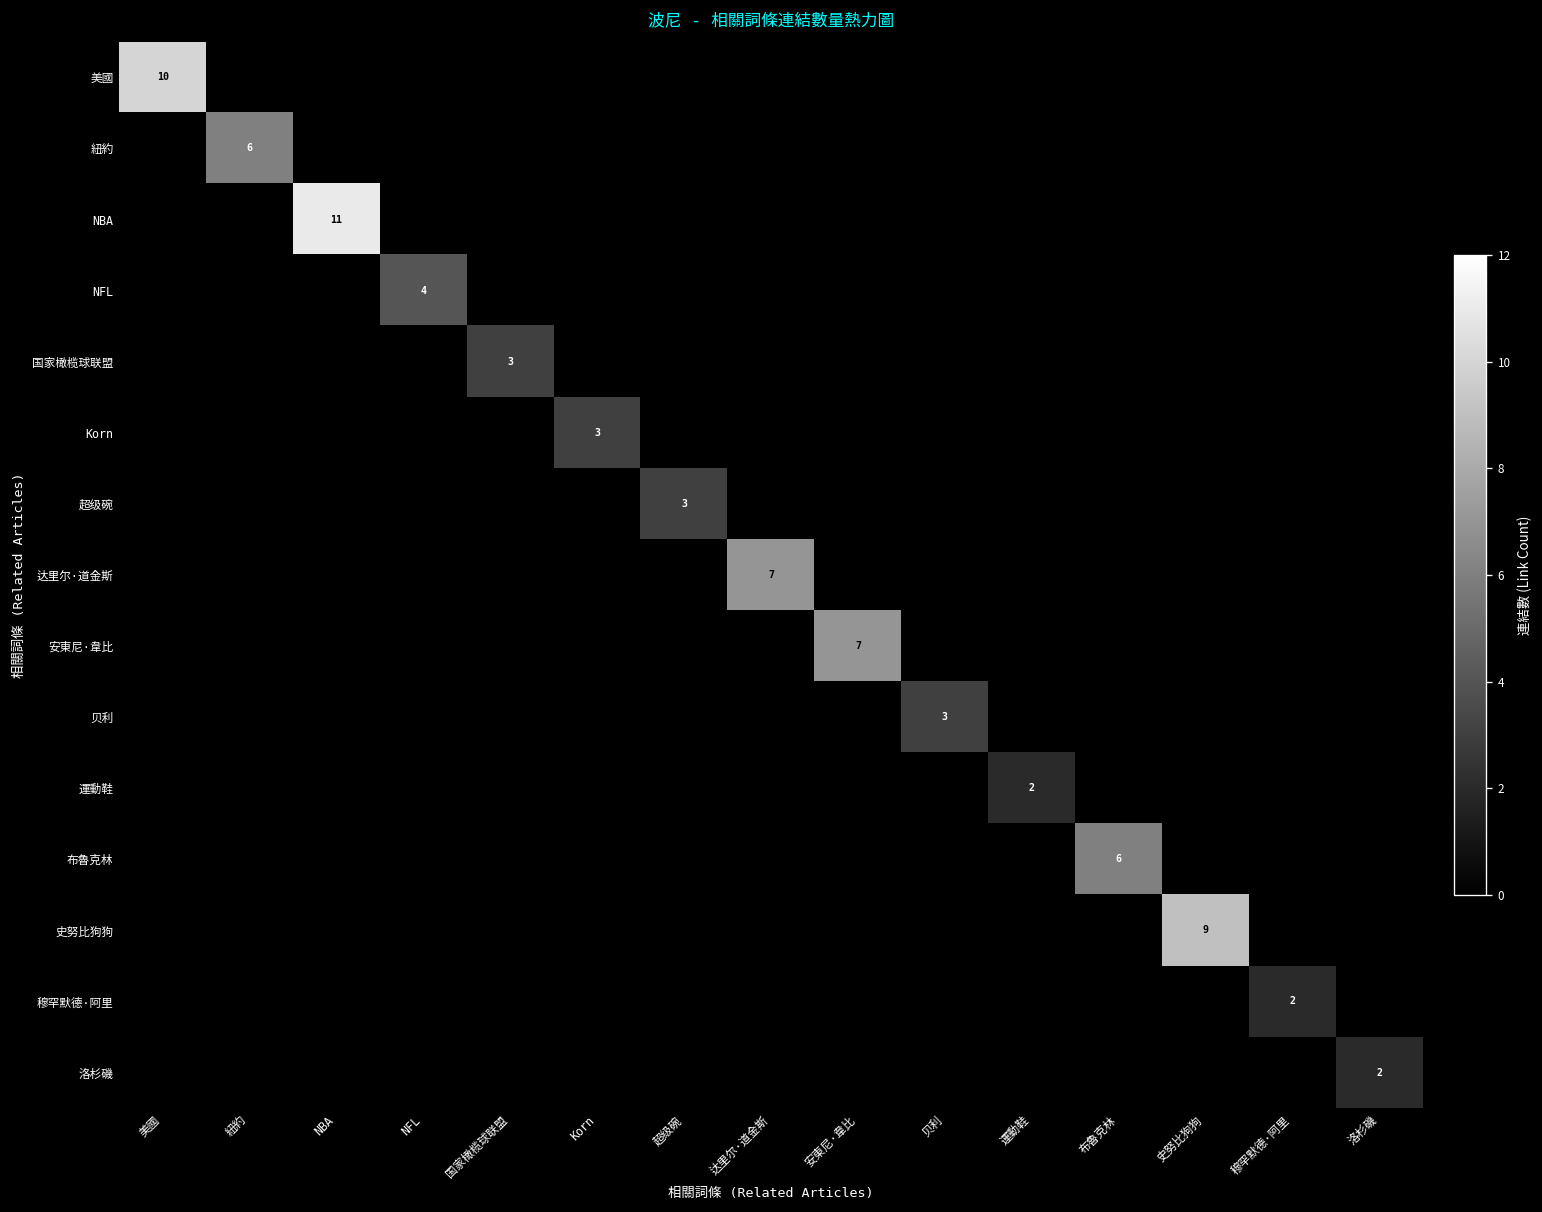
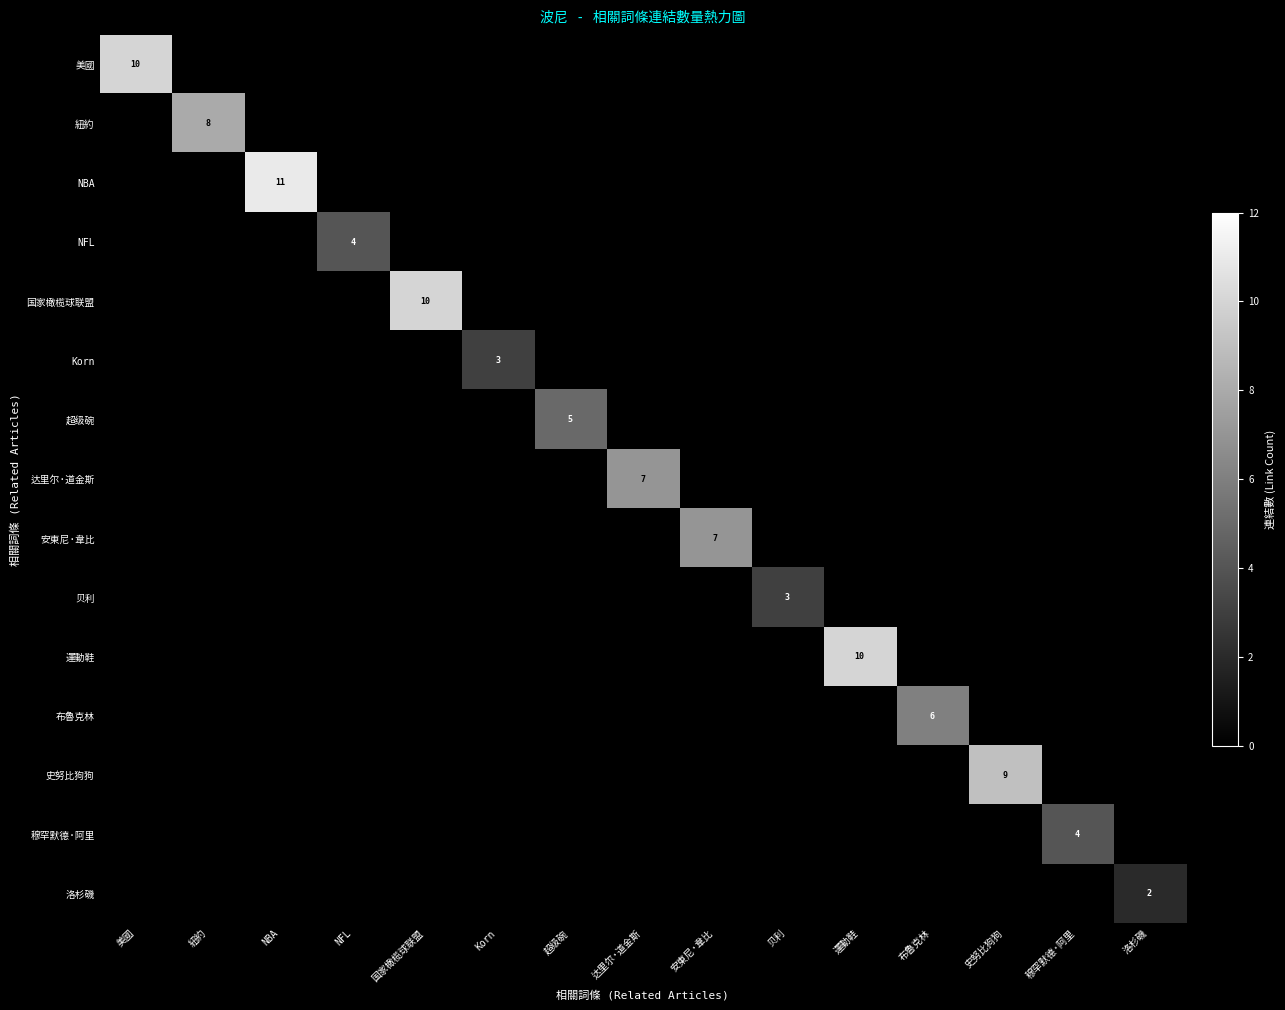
  {
    "美國": {
      "美國": 10
    },
    "紐約": {
-     "紐約": 6
+     "紐約": 8
    },
    "NBA": {
      "NBA": 11
    },
    "NFL": {
      "NFL": 4
    },
    "国家橄榄球联盟": {
-     "国家橄榄球联盟": 3
+     "国家橄榄球联盟": 10
    },
    "Korn": {
      "Korn": 3
    },
    "超级碗": {
-     "超级碗": 3
+     "超级碗": 5
    },
    "达里尔·道金斯": {
      "达里尔·道金斯": 7
    },
    "安東尼·韋比": {
      "安東尼·韋比": 7
    },
    "贝利": {
      "贝利": 3
    },
    "運動鞋": {
-     "運動鞋": 2
+     "運動鞋": 10
    },
    "布魯克林": {
      "布魯克林": 6
    },
    "史努比狗狗": {
      "史努比狗狗": 9
    },
    "穆罕默德·阿里": {
-     "穆罕默德·阿里": 2
+     "穆罕默德·阿里": 4
    },
    "洛杉磯": {
      "洛杉磯": 2
    }
  }
